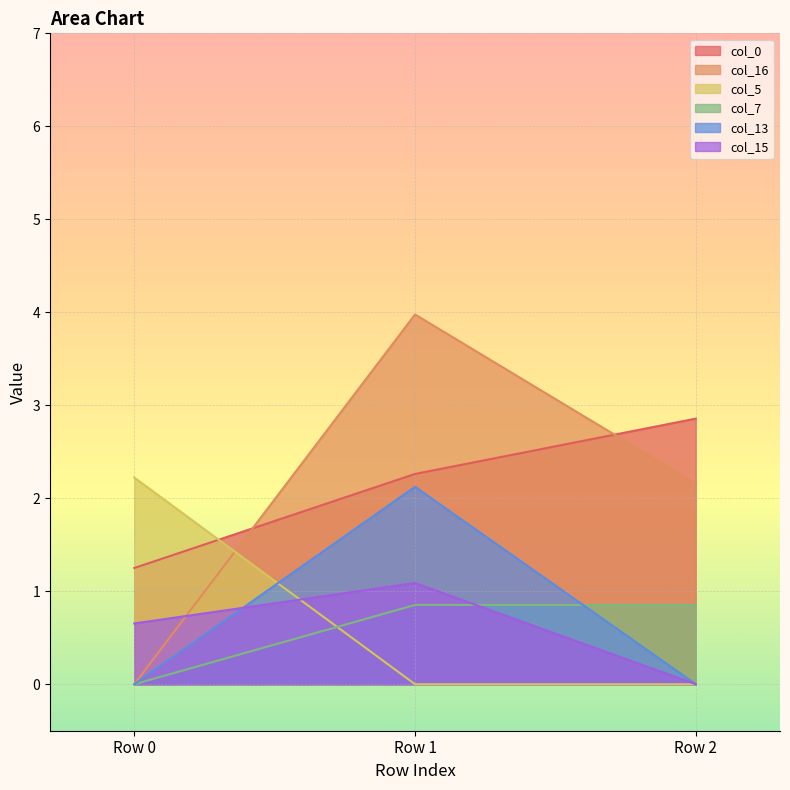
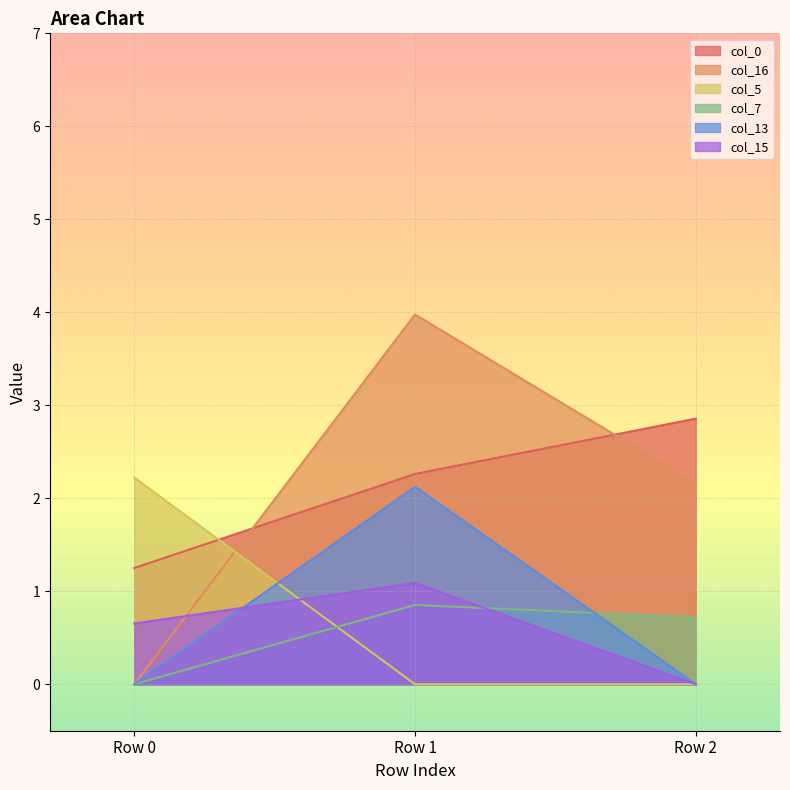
  {
    "col_7": {
      "Row 1": 0.9,
-     "Row 2": 0.9
+     "Row 2": 0.7
    },
    "col_13": {
      "Row 1": 2.1
    },
    "col_15": {
      "Row 0": 0.7,
      "Row 1": 1.1
    }
  }
